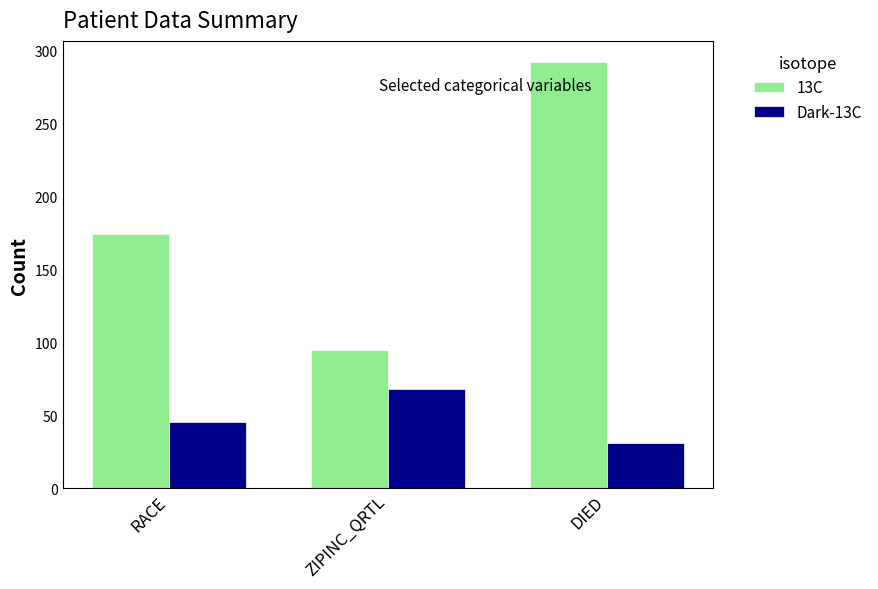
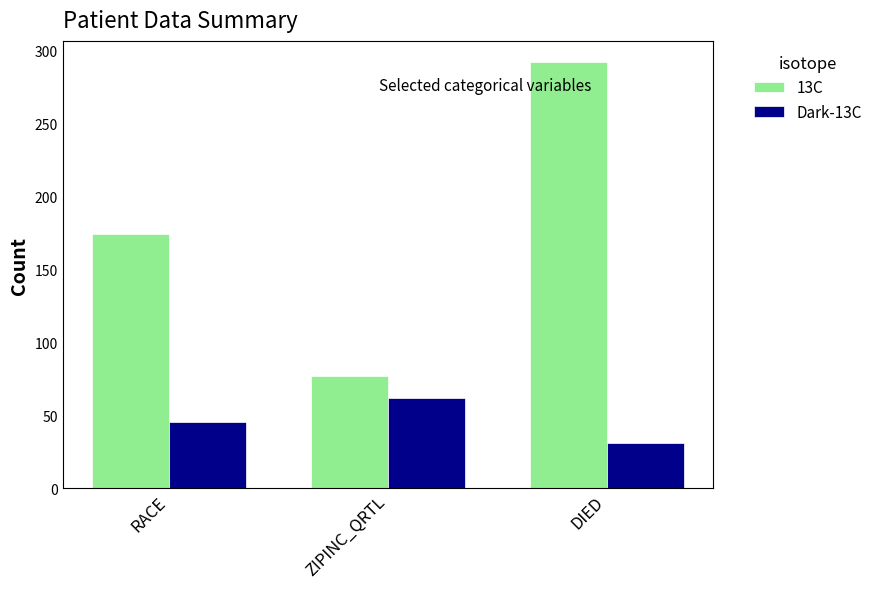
  {
    "13C": {
      "RACE": 174,
-     "ZIPINC_QRTL": 95,
+     "ZIPINC_QRTL": 77,
      "DIED": 292
    },
    "Dark-13C": {
      "RACE": 46,
-     "ZIPINC_QRTL": 68,
+     "ZIPINC_QRTL": 62,
      "DIED": 31
    }
  }
